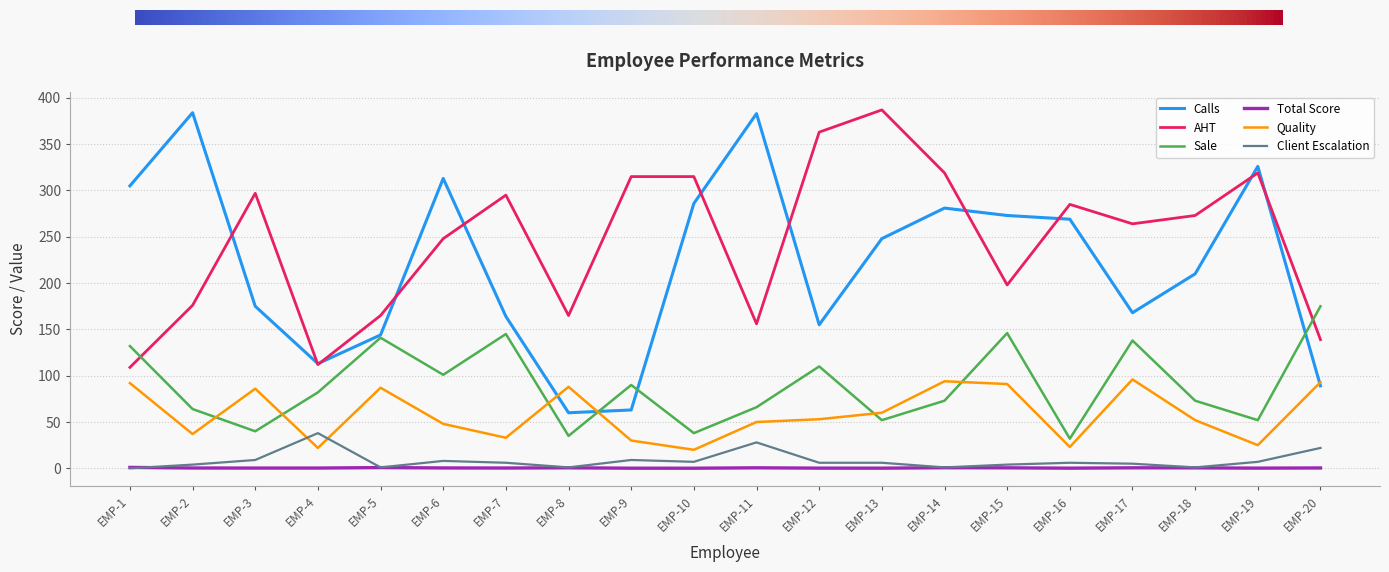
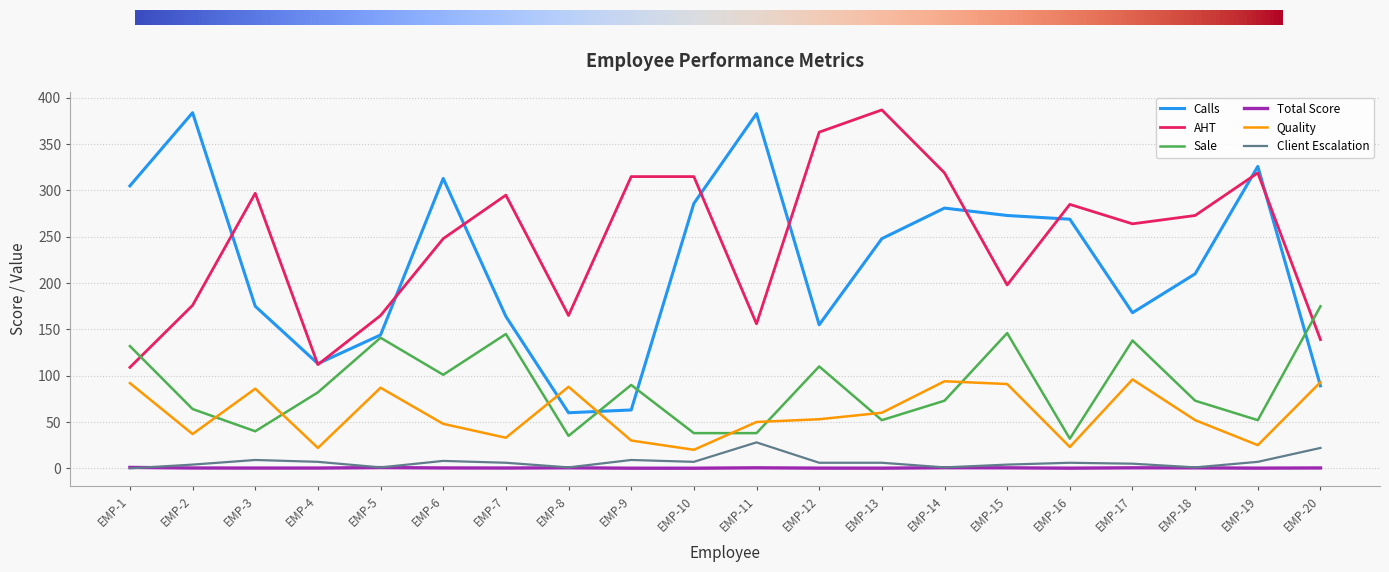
  {
    "Calls": {
      "EMP-1": 310,
      "EMP-2": 380,
      "EMP-3": 180,
      "EMP-5": 140,
      "EMP-6": 310,
      "EMP-7": 160,
      "EMP-8": 60,
      "EMP-9": 60,
      "EMP-10": 290,
      "EMP-11": 380,
      "EMP-12": 160,
      "EMP-13": 250,
      "EMP-14": 280,
      "EMP-15": 270,
      "EMP-16": 270,
      "EMP-17": 170,
      "EMP-18": 210,
      "EMP-19": 330,
      "EMP-20": 90
    },
    "AHT": {
      "EMP-1": 110,
      "EMP-2": 180,
      "EMP-3": 300,
      "EMP-5": 170,
      "EMP-6": 250,
      "EMP-7": 300,
      "EMP-8": 170,
      "EMP-9": 320,
      "EMP-10": 320,
      "EMP-11": 160,
      "EMP-12": 360,
      "EMP-13": 390,
      "EMP-14": 320,
      "EMP-15": 200,
      "EMP-16": 290,
      "EMP-17": 260,
      "EMP-18": 270,
      "EMP-19": 320,
      "EMP-20": 140
    },
    "Sale": {
      "EMP-1": 130,
      "EMP-2": 60,
      "EMP-3": 40,
      "EMP-4": 80,
      "EMP-5": 140,
      "EMP-6": 100,
      "EMP-7": 150,
      "EMP-8": 40,
      "EMP-9": 90,
      "EMP-10": 40,
-     "EMP-11": 70,
+     "EMP-11": 40,
      "EMP-12": 110,
      "EMP-13": 50,
      "EMP-14": 70,
      "EMP-15": 150,
      "EMP-16": 30,
      "EMP-17": 140,
      "EMP-18": 70,
      "EMP-19": 50,
      "EMP-20": 180
    },
    "Total Score": {
      "EMP-2": 0,
      "EMP-3": 0,
      "EMP-4": 0,
      "EMP-6": 0,
      "EMP-7": 0,
      "EMP-9": 0,
      "EMP-10": 0,
      "EMP-11": 0,
      "EMP-12": 0,
      "EMP-13": 0,
      "EMP-15": 0,
      "EMP-16": 0,
      "EMP-17": 0,
      "EMP-19": 0,
      "EMP-20": 0
    },
    "Quality": {
      "EMP-1": 90,
      "EMP-2": 40,
      "EMP-3": 90,
      "EMP-4": 20,
      "EMP-5": 90,
      "EMP-6": 50,
      "EMP-7": 30,
      "EMP-8": 90,
      "EMP-9": 30,
      "EMP-10": 20,
      "EMP-11": 50,
      "EMP-12": 50,
      "EMP-13": 60,
      "EMP-14": 90,
      "EMP-15": 90,
      "EMP-16": 20,
      "EMP-17": 100,
      "EMP-18": 50,
      "EMP-19": 30,
      "EMP-20": 90
    },
    "Client Escalation": {
      "EMP-2": 0,
      "EMP-3": 10,
-     "EMP-4": 40,
+     "EMP-4": 10,
      "EMP-6": 10,
      "EMP-7": 10,
      "EMP-9": 10,
      "EMP-10": 10,
      "EMP-11": 30,
      "EMP-12": 10,
      "EMP-13": 10,
      "EMP-15": 0,
      "EMP-16": 10,
      "EMP-17": 10,
      "EMP-19": 10,
      "EMP-20": 20
    }
  }
